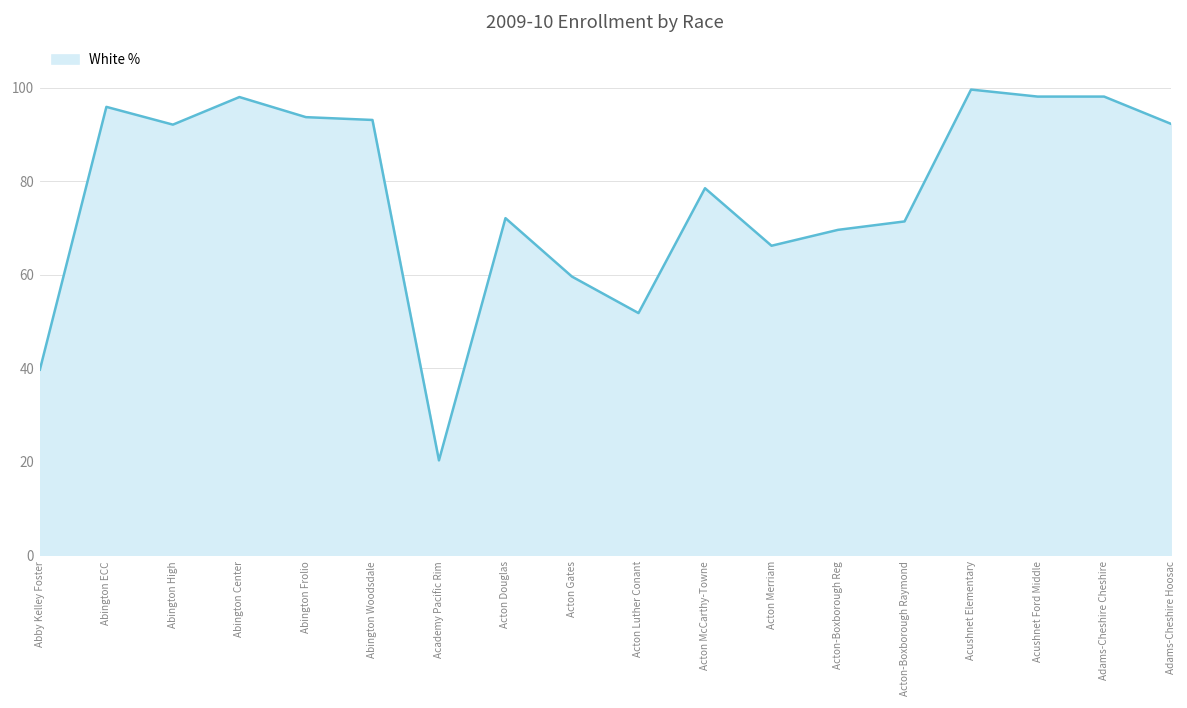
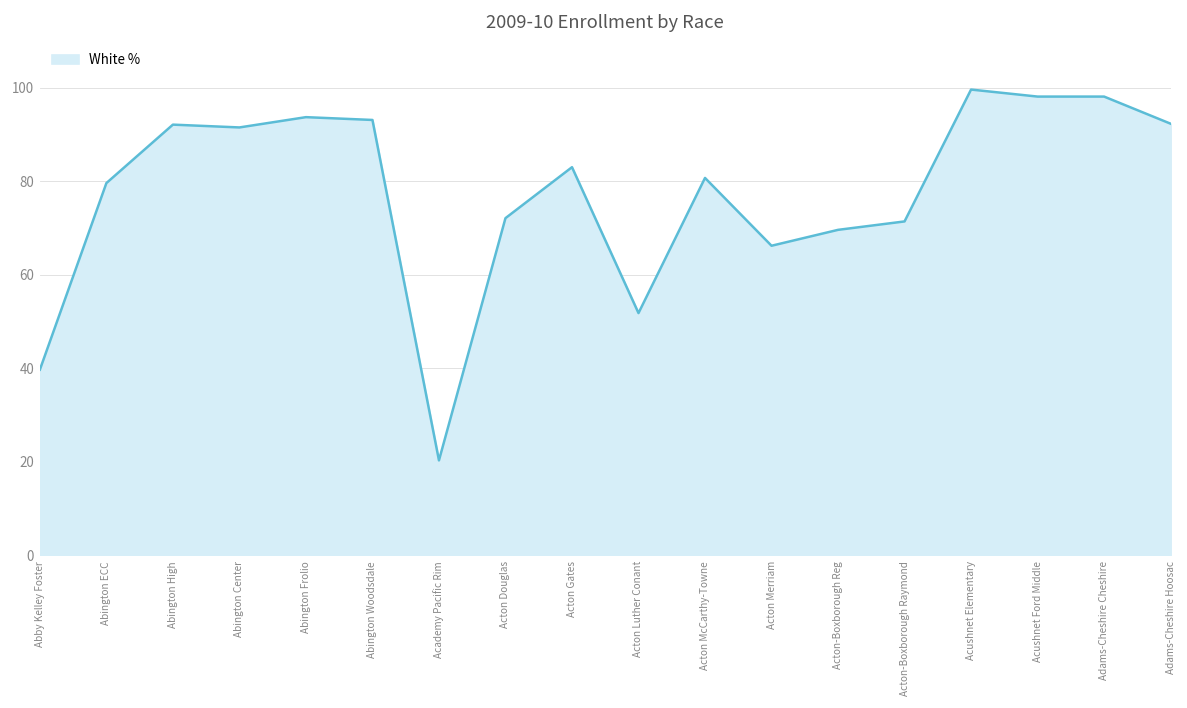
  {
    "Abby Kelley Foster": 40,
-   "Abington ECC": 96,
+   "Abington ECC": 80,
    "Abington High": 92,
-   "Abington Center": 98,
+   "Abington Center": 92,
    "Abington Frolio": 94,
    "Abington Woodsdale": 93,
    "Academy Pacific Rim": 20,
    "Acton Douglas": 72,
-   "Acton Gates": 60,
+   "Acton Gates": 83,
    "Acton Luther Conant": 52,
-   "Acton McCarthy-Towne": 79,
+   "Acton McCarthy-Towne": 81,
    "Acton Merriam": 66,
    "Acton-Boxborough Reg": 70,
    "Acton-Boxborough Raymond": 71,
    "Acushnet Elementary": 100,
    "Acushnet Ford Middle": 98,
    "Adams-Cheshire Cheshire": 98,
    "Adams-Cheshire Hoosac": 92
  }
